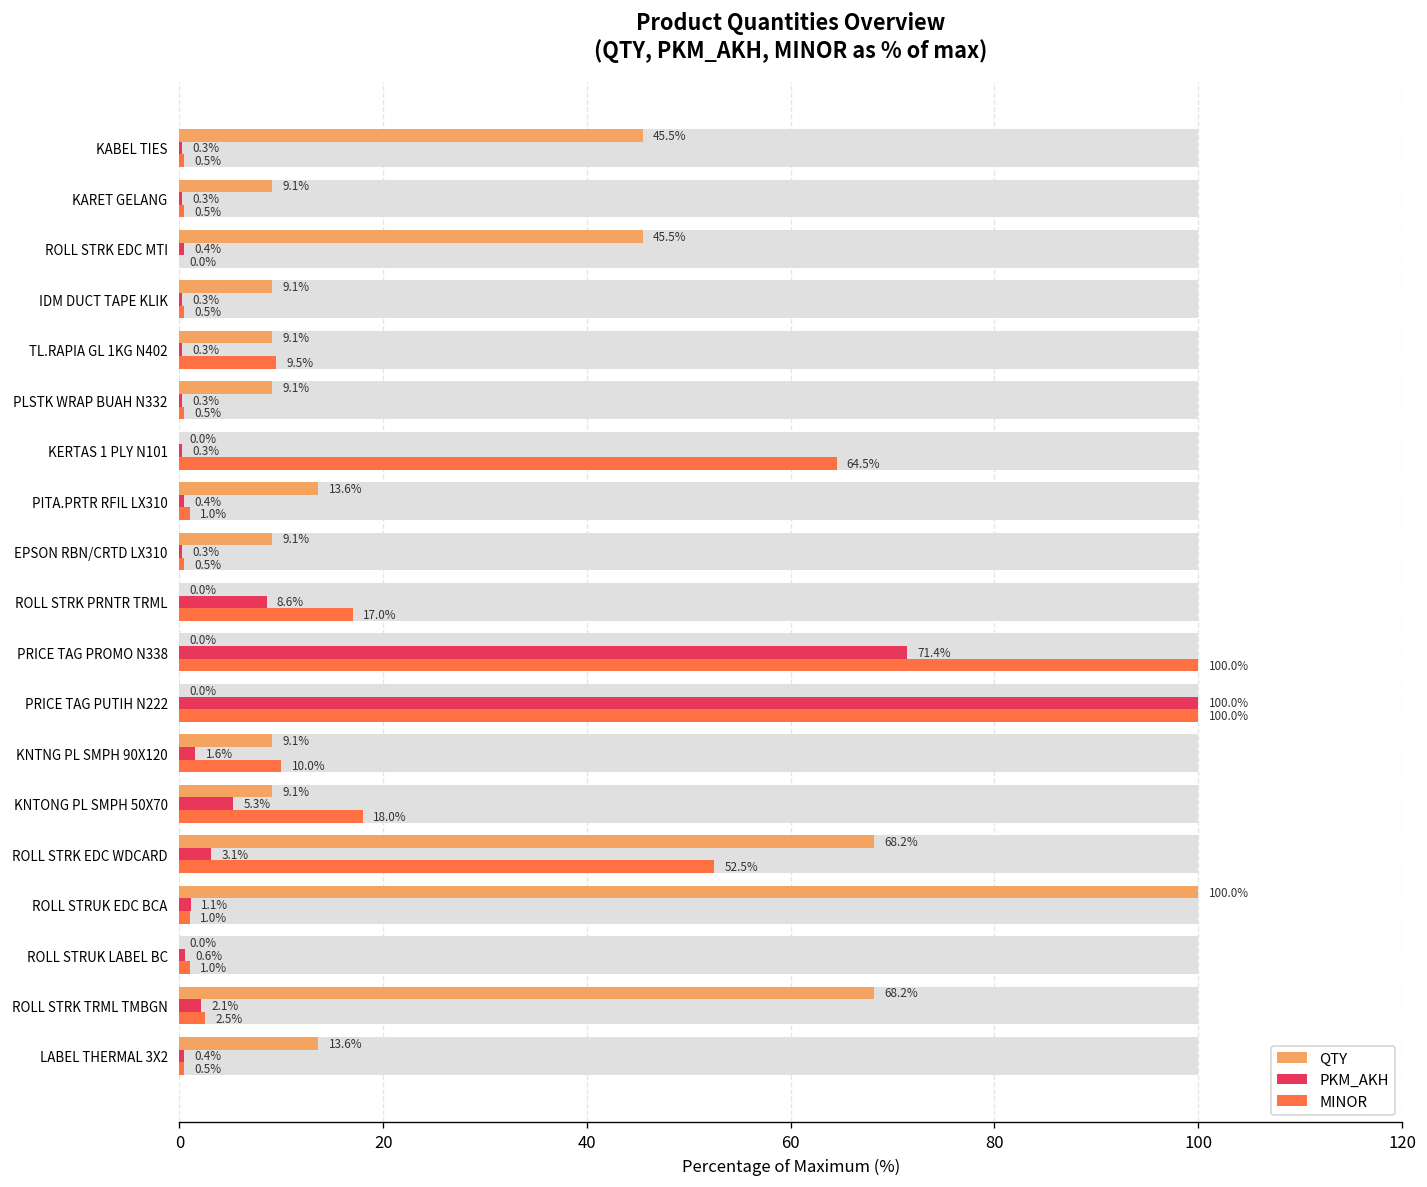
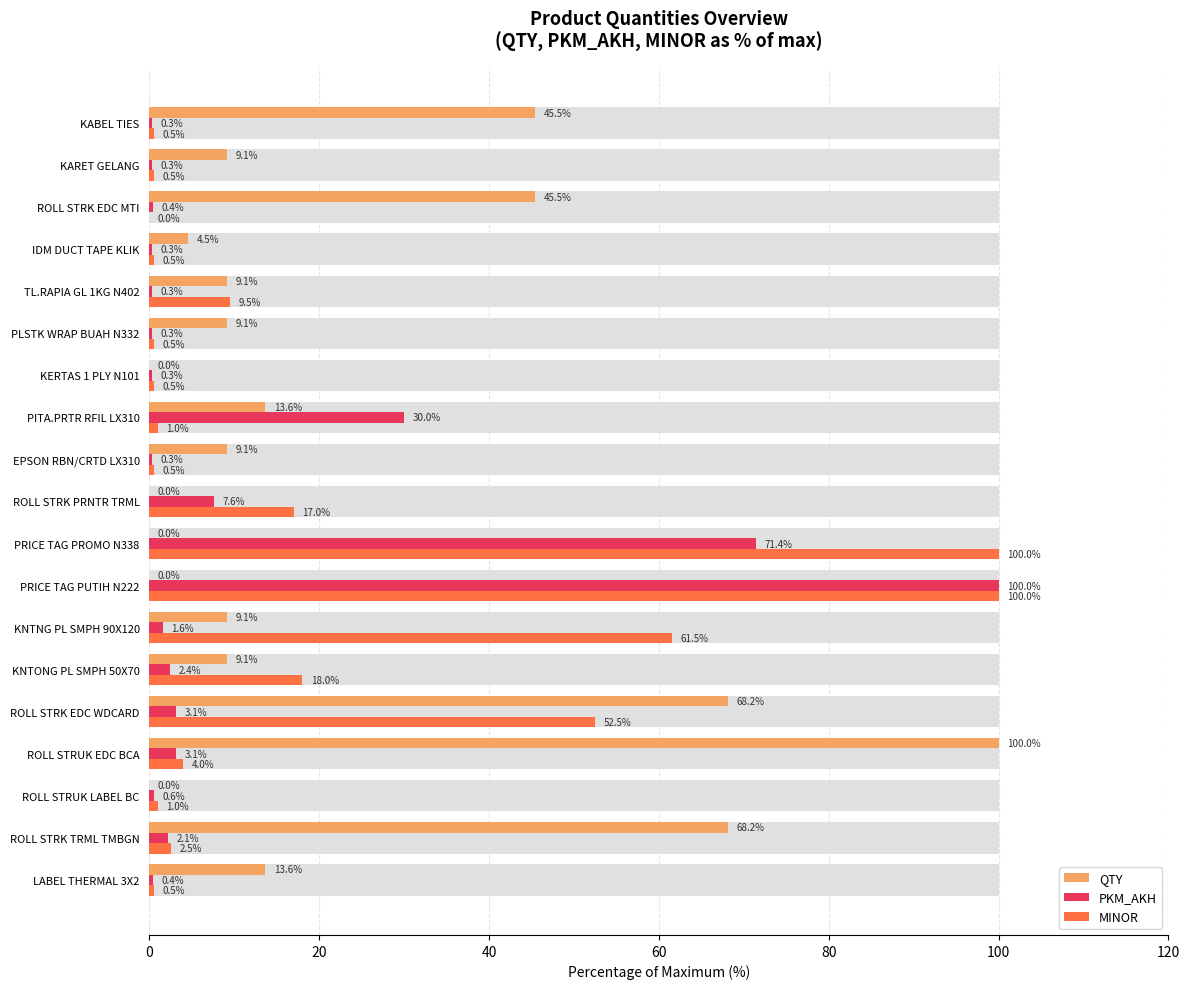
  {
    "QTY": {
-     "IDM DUCT TAPE KLIK": "9.1%",
+     "IDM DUCT TAPE KLIK": "4.5%",
      "KERTAS 1 PLY N101": "0.0%",
      "ROLL STRK PRNTR TRML": "0.0%",
      "PRICE TAG PROMO N338": "0.0%",
      "PRICE TAG PUTIH N222": "0.0%",
      "ROLL STRUK EDC BCA": "100.0%",
      "ROLL STRUK LABEL BC": "0.0%"
    },
    "PKM_AKH": {
-     "PITA.PRTR RFIL LX310": "0.4%",
-     "ROLL STRK PRNTR TRML": "8.6%",
+     "PITA.PRTR RFIL LX310": "30.0%",
+     "ROLL STRK PRNTR TRML": "7.6%",
      "PRICE TAG PUTIH N222": "100.0%",
-     "KNTONG PL SMPH 50X70": "5.3%",
-     "ROLL STRUK EDC BCA": "1.1%"
+     "KNTONG PL SMPH 50X70": "2.4%",
+     "ROLL STRUK EDC BCA": "3.1%"
    },
    "MINOR": {
      "ROLL STRK EDC MTI": "0.0%",
-     "KERTAS 1 PLY N101": "64.5%",
+     "KERTAS 1 PLY N101": "0.5%",
      "PRICE TAG PROMO N338": "100.0%",
      "PRICE TAG PUTIH N222": "100.0%",
-     "KNTNG PL SMPH 90X120": "10.0%",
-     "ROLL STRUK EDC BCA": "1.0%"
+     "KNTNG PL SMPH 90X120": "61.5%",
+     "ROLL STRUK EDC BCA": "4.0%"
    }
  }
